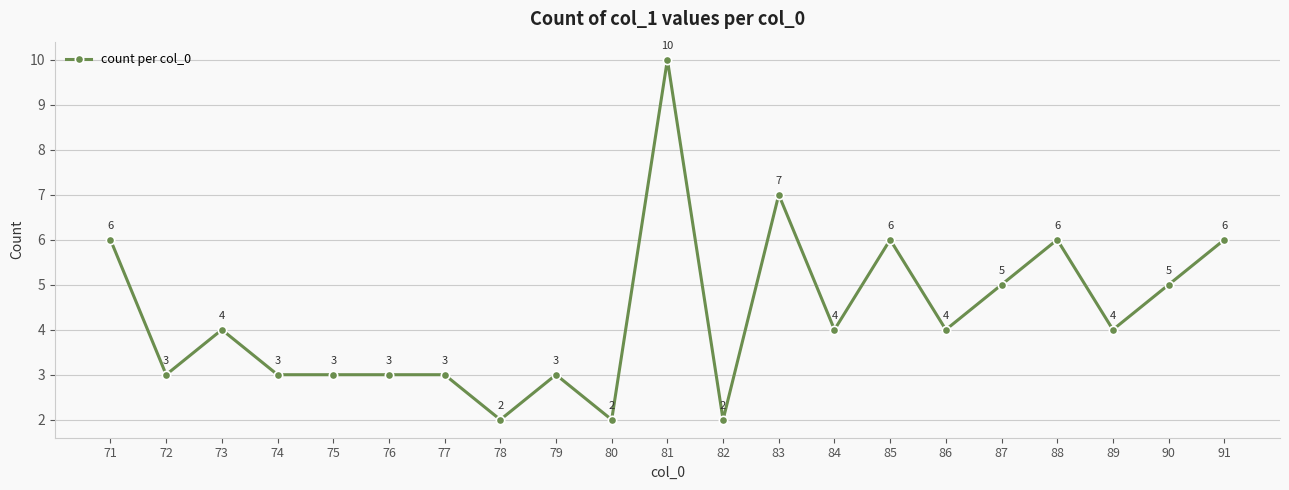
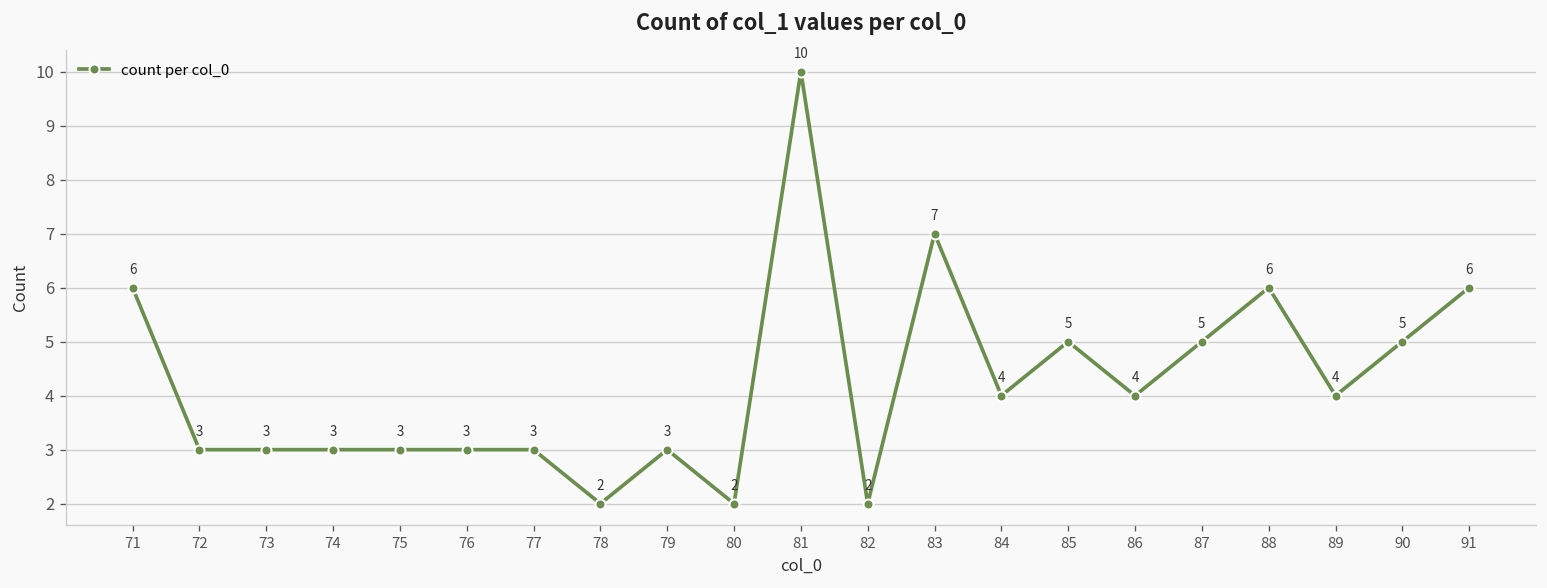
  {
    "71": 6,
    "72": 3,
-   "73": 4,
+   "73": 3,
    "74": 3,
    "75": 3,
    "76": 3,
    "77": 3,
    "78": 2,
    "79": 3,
    "80": 2,
    "81": 10,
    "82": 2,
    "83": 7,
    "84": 4,
-   "85": 6,
+   "85": 5,
    "86": 4,
    "87": 5,
    "88": 6,
    "89": 4,
    "90": 5,
    "91": 6
  }
